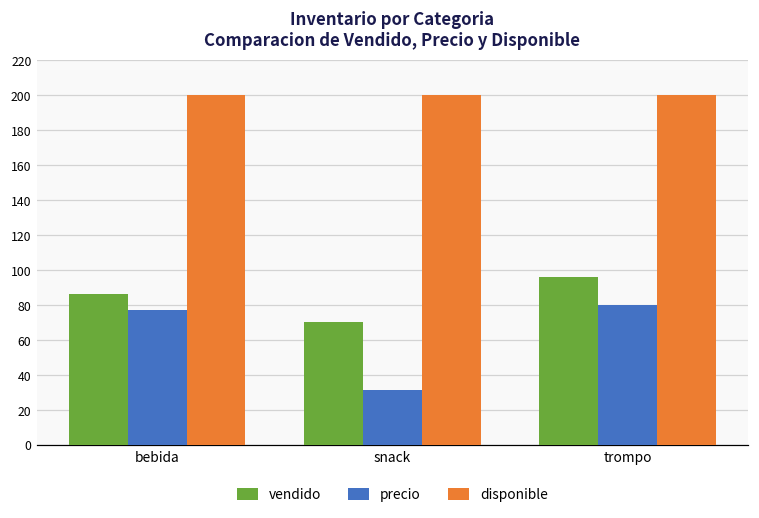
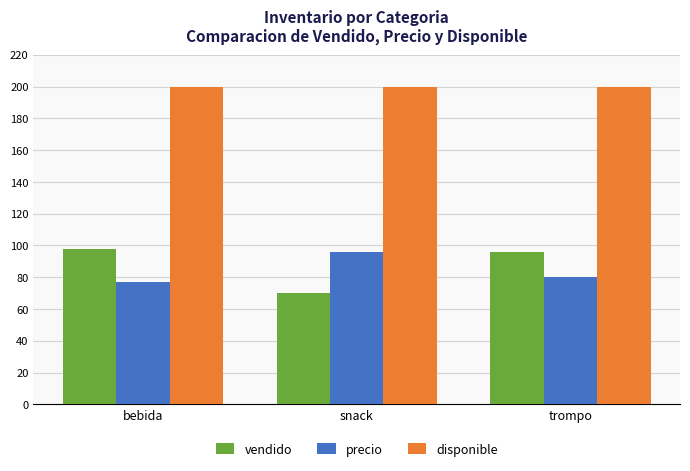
  {
    "vendido": {
-     "bebida": 86,
+     "bebida": 98,
      "snack": 70,
      "trompo": 96
    },
    "precio": {
      "bebida": 77,
-     "snack": 31,
+     "snack": 96,
      "trompo": 80
    },
    "disponible": {
      "bebida": 200,
      "snack": 200,
      "trompo": 200
    }
  }
